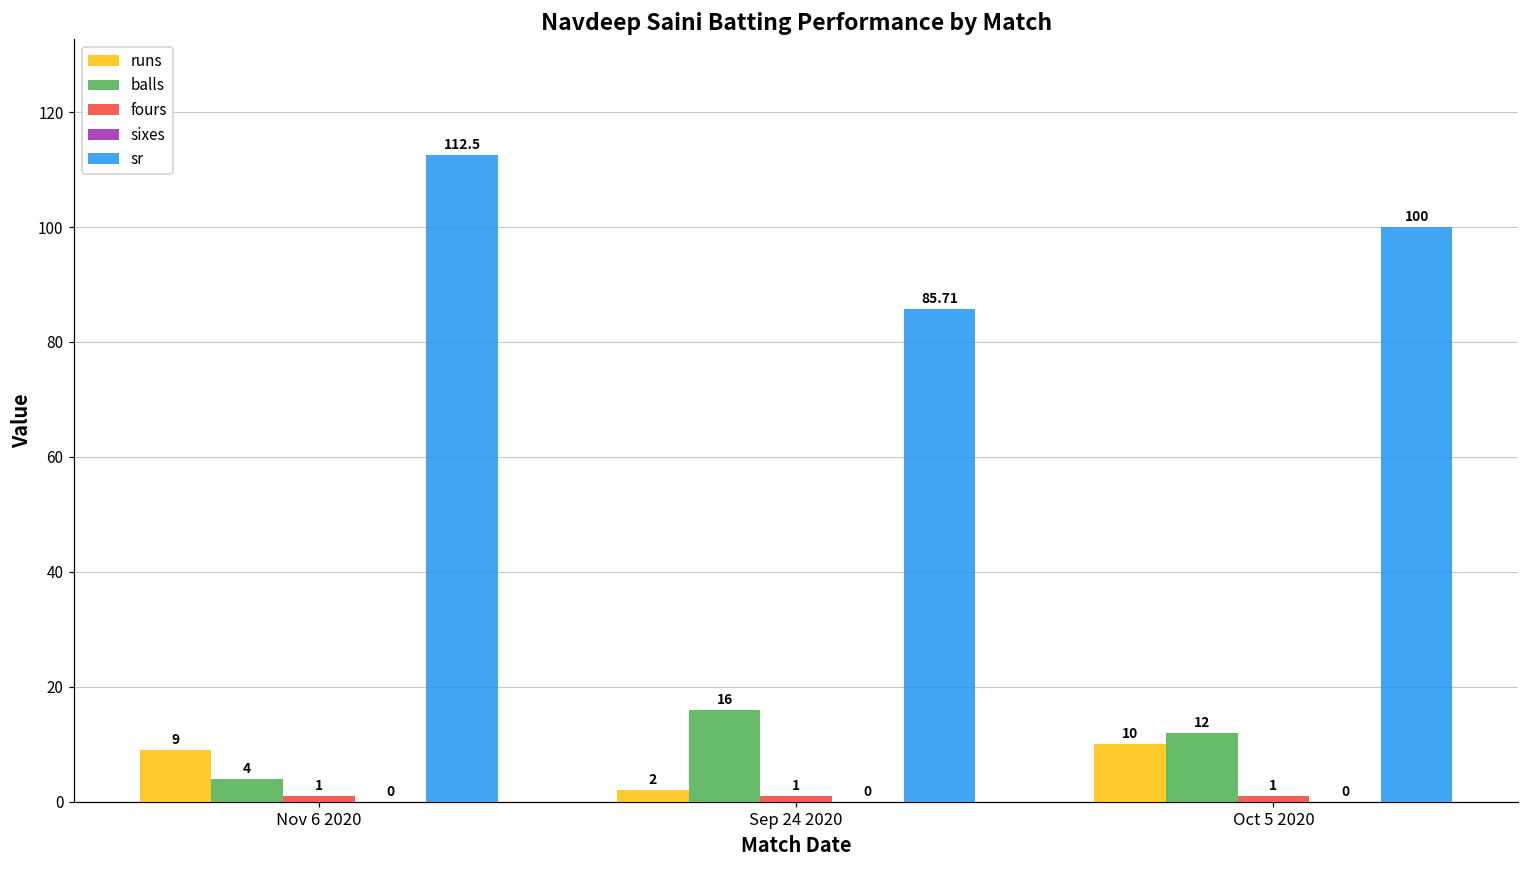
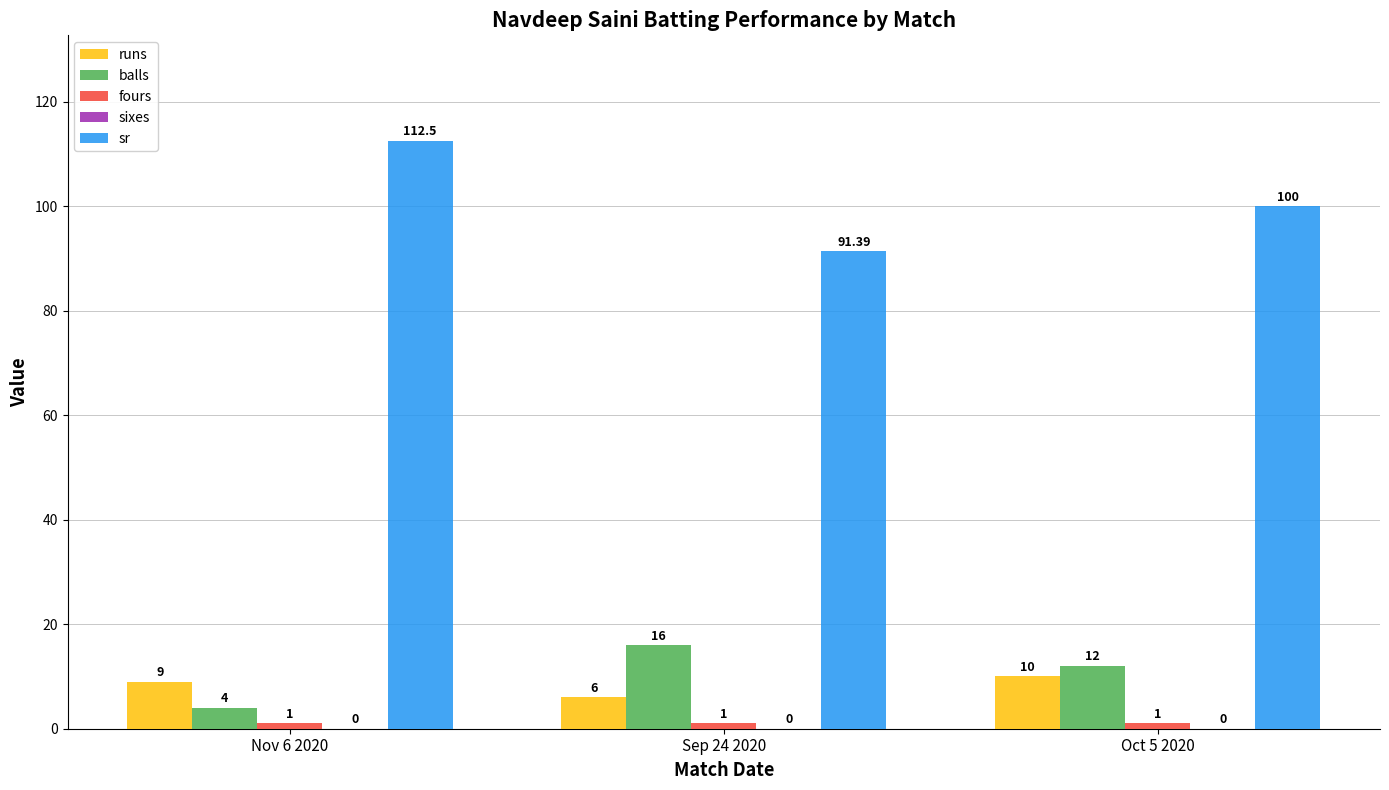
  {
    "runs": {
      "Nov 6 2020": 9,
-     "Sep 24 2020": 2,
+     "Sep 24 2020": 6,
      "Oct 5 2020": 10
    },
    "balls": {
      "Nov 6 2020": 4,
      "Sep 24 2020": 16,
      "Oct 5 2020": 12
    },
    "fours": {
      "Nov 6 2020": 1,
      "Sep 24 2020": 1,
      "Oct 5 2020": 1
    },
    "sixes": {
      "Nov 6 2020": 0,
      "Sep 24 2020": 0,
      "Oct 5 2020": 0
    },
    "sr": {
      "Nov 6 2020": 112.5,
-     "Sep 24 2020": 85.71,
+     "Sep 24 2020": 91.39,
      "Oct 5 2020": 100
    }
  }
